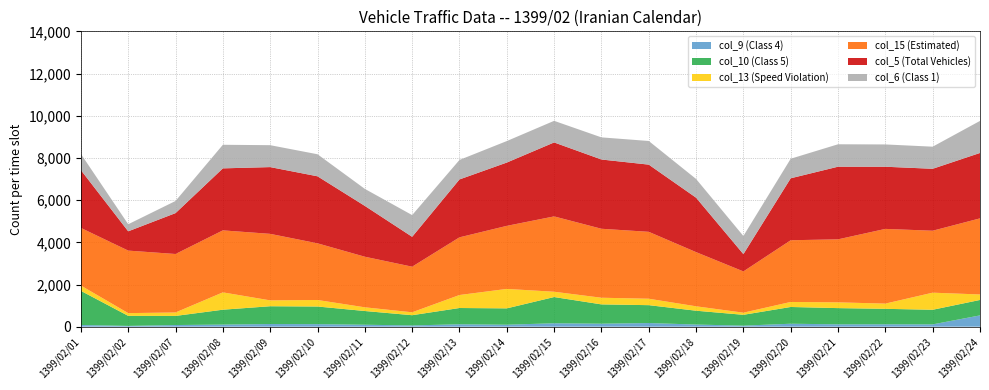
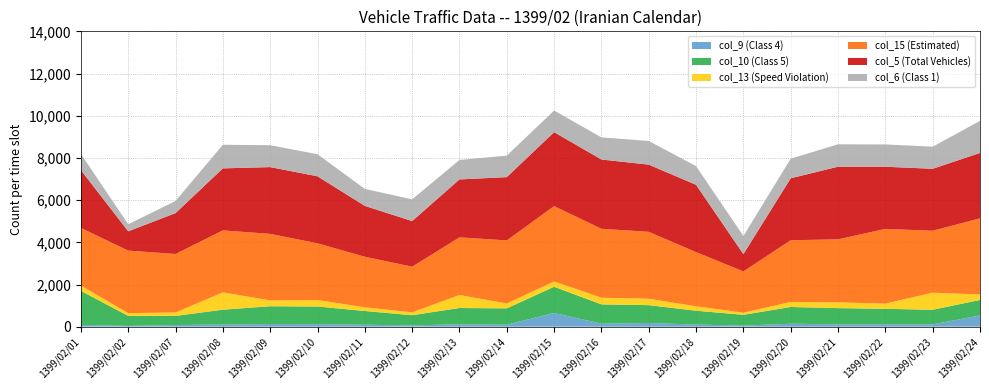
  {
    "col_9 (Class 4)": {
      "1399/02/09": "100",
      "1399/02/10": "100",
-     "1399/02/15": "200",
+     "1399/02/15": "700",
      "1399/02/16": "100",
      "1399/02/17": "200",
      "1399/02/20": "100",
      "1399/02/24": "500"
    },
    "col_10 (Class 5)": {
      "1399/02/01": "1,600",
      "1399/02/02": "500",
      "1399/02/07": "400",
      "1399/02/08": "700",
      "1399/02/09": "800",
      "1399/02/10": "800",
      "1399/02/11": "700",
      "1399/02/12": "500",
      "1399/02/13": "800",
      "1399/02/14": "800",
      "1399/02/15": "1,200",
      "1399/02/16": "900",
      "1399/02/17": "800",
      "1399/02/18": "700",
      "1399/02/20": "800",
      "1399/02/21": "800",
      "1399/02/22": "700",
      "1399/02/23": "700",
      "1399/02/24": "700"
    },
    "col_13 (Speed Violation)": {
      "1399/02/01": "300",
      "1399/02/02": "100",
      "1399/02/07": "200",
      "1399/02/08": "800",
      "1399/02/09": "300",
      "1399/02/10": "300",
      "1399/02/11": "200",
      "1399/02/12": "100",
      "1399/02/13": "600",
-     "1399/02/14": "900",
+     "1399/02/14": "200",
      "1399/02/15": "300",
      "1399/02/16": "300",
      "1399/02/17": "300",
      "1399/02/18": "200",
      "1399/02/20": "200",
      "1399/02/21": "300",
      "1399/02/22": "200",
      "1399/02/23": "800",
      "1399/02/24": "300"
    },
    "col_15 (Estimated)": {
      "1399/02/01": "2,700",
      "1399/02/02": "3,000",
      "1399/02/07": "2,800",
      "1399/02/08": "2,900",
      "1399/02/09": "3,200",
      "1399/02/10": "2,700",
      "1399/02/11": "2,400",
      "1399/02/12": "2,200",
      "1399/02/13": "2,700",
      "1399/02/14": "3,000",
      "1399/02/15": "3,600",
      "1399/02/16": "3,300",
      "1399/02/17": "3,200",
      "1399/02/18": "2,600",
      "1399/02/19": "2,000",
      "1399/02/20": "2,900",
      "1399/02/21": "3,000",
      "1399/02/22": "3,500",
      "1399/02/23": "2,900",
      "1399/02/24": "3,600"
    },
    "col_5 (Total Vehicles)": {
      "1399/02/01": "2,700",
      "1399/02/02": "900",
      "1399/02/07": "1,900",
      "1399/02/08": "2,900",
      "1399/02/09": "3,200",
      "1399/02/10": "3,200",
      "1399/02/11": "2,400",
-     "1399/02/12": "1,400",
+     "1399/02/12": "2,200",
      "1399/02/13": "2,700",
      "1399/02/14": "3,000",
      "1399/02/15": "3,500",
      "1399/02/16": "3,300",
      "1399/02/17": "3,200",
-     "1399/02/18": "2,600",
+     "1399/02/18": "3,200",
      "1399/02/19": "800",
      "1399/02/20": "2,900",
      "1399/02/21": "3,400",
      "1399/02/22": "2,900",
      "1399/02/23": "2,900",
      "1399/02/24": "3,100"
    },
    "col_6 (Class 1)": {
      "1399/02/01": "800",
      "1399/02/02": "300",
      "1399/02/07": "600",
      "1399/02/08": "1,100",
      "1399/02/09": "1,000",
      "1399/02/10": "1,000",
      "1399/02/11": "800",
      "1399/02/12": "1,000",
      "1399/02/13": "900",
      "1399/02/14": "1,000",
      "1399/02/15": "1,000",
      "1399/02/16": "1,000",
      "1399/02/17": "1,100",
      "1399/02/18": "900",
      "1399/02/19": "900",
      "1399/02/20": "900",
      "1399/02/21": "1,100",
      "1399/02/22": "1,100",
      "1399/02/23": "1,000",
      "1399/02/24": "1,500"
    }
  }
